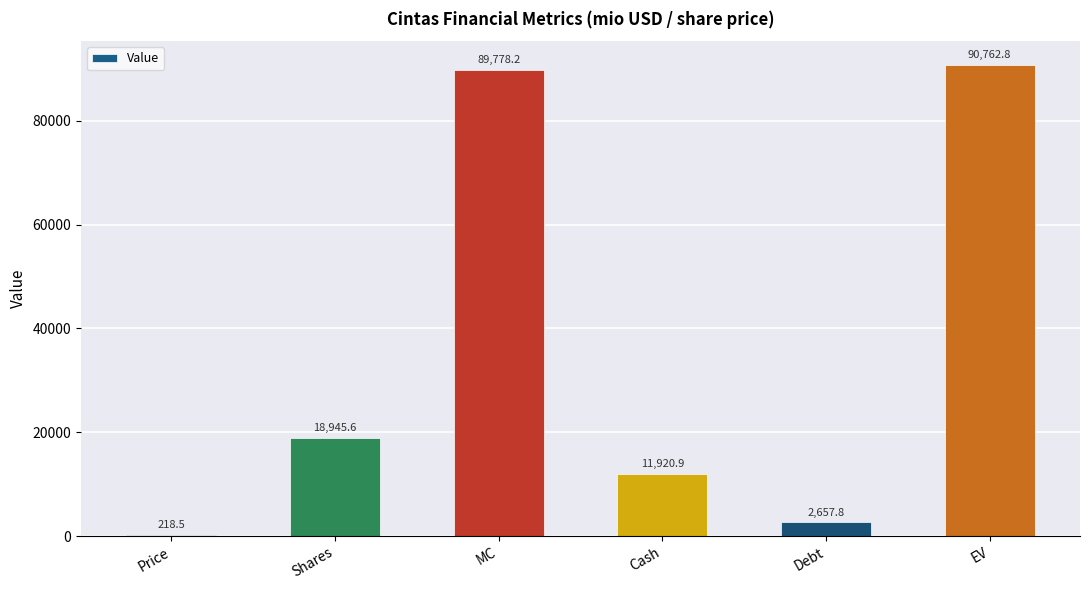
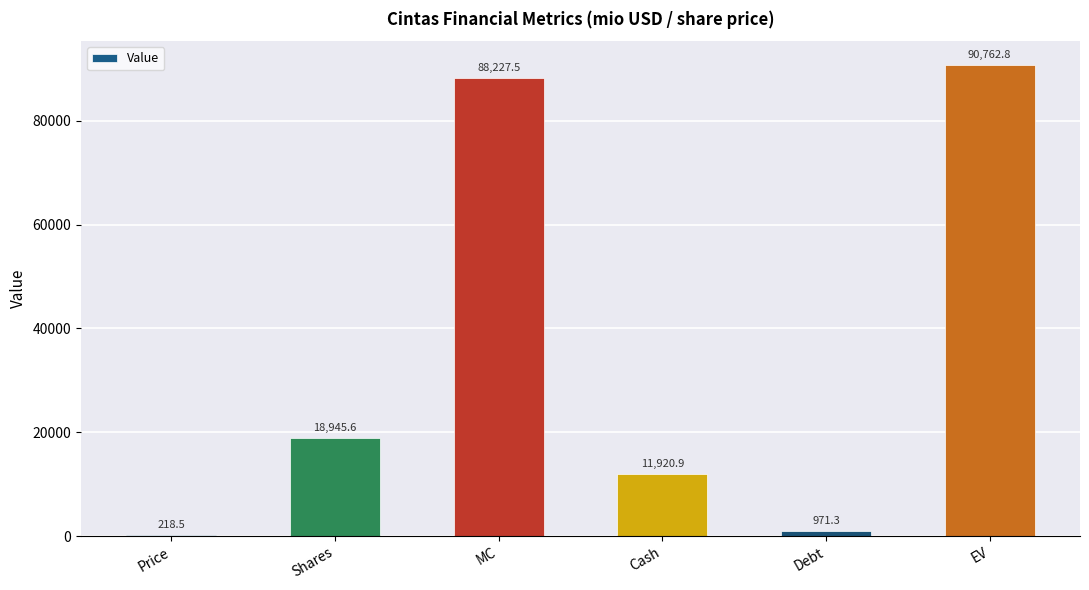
  {
    "Price": "218.5",
    "Shares": "18,945.6",
-   "MC": "89,778.2",
+   "MC": "88,227.5",
    "Cash": "11,920.9",
-   "Debt": "2,657.8",
+   "Debt": "971.3",
    "EV": "90,762.8"
  }
